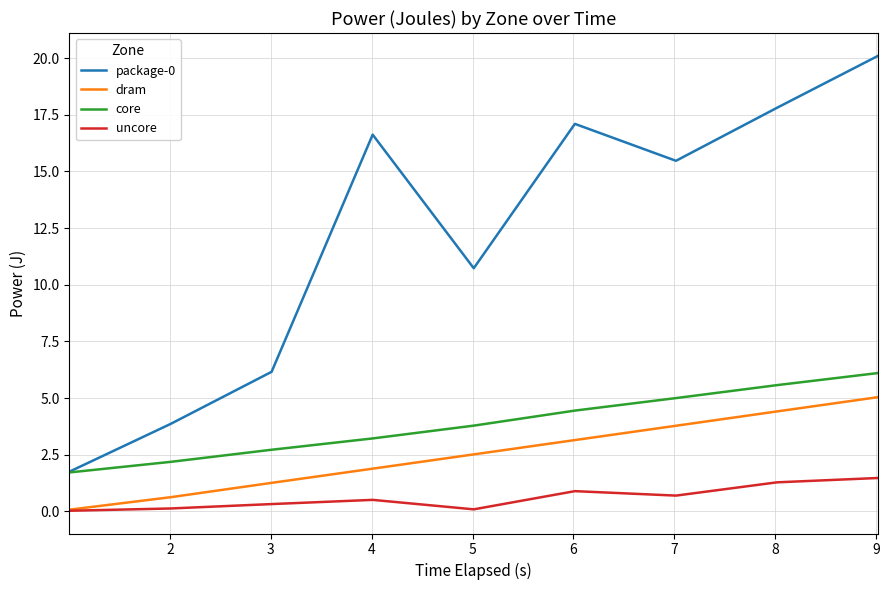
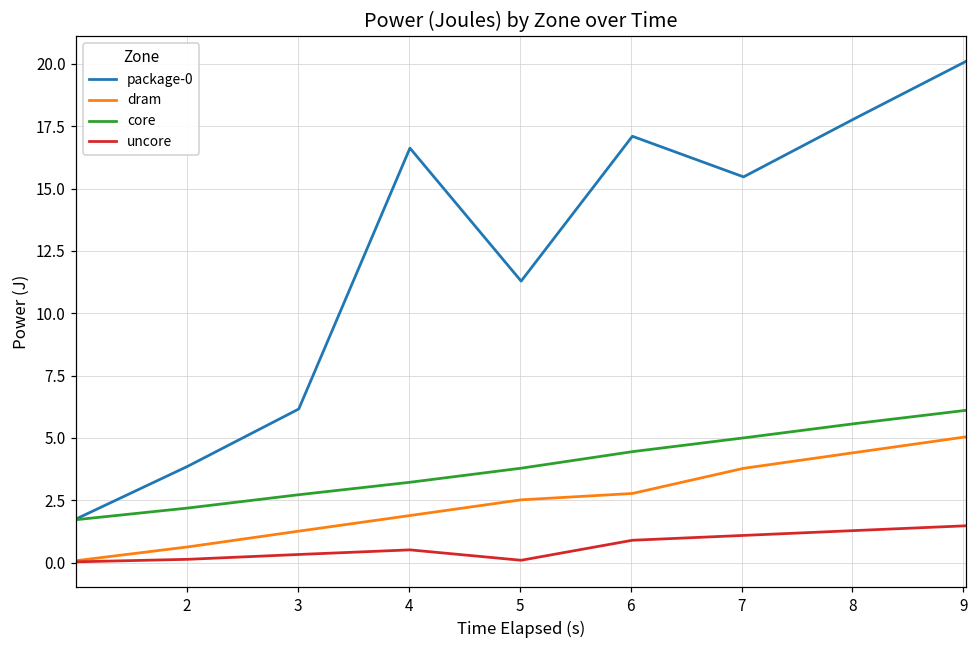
  {
    "package-0": {
      "2": 3.9,
      "3": 6.2,
      "4": 16.6,
-     "5": 10.7,
+     "5": 11.3,
      "6": 17.1,
      "7": 15.5
    },
    "dram": {
      "2": 0.6,
      "3": 1.3,
      "4": 1.9,
      "5": 2.5,
-     "6": 3.1,
+     "6": 2.8,
      "7": 3.8
    },
    "core": {
      "2": 2.2,
      "3": 2.7,
      "4": 3.2,
      "5": 3.8,
      "6": 4.4,
      "7": 5.0
    },
    "uncore": {
      "2": 0.1,
      "3": 0.3,
      "4": 0.5,
      "5": 0.1,
      "6": 0.9,
-     "7": 0.7
+     "7": 1.1
    }
  }
